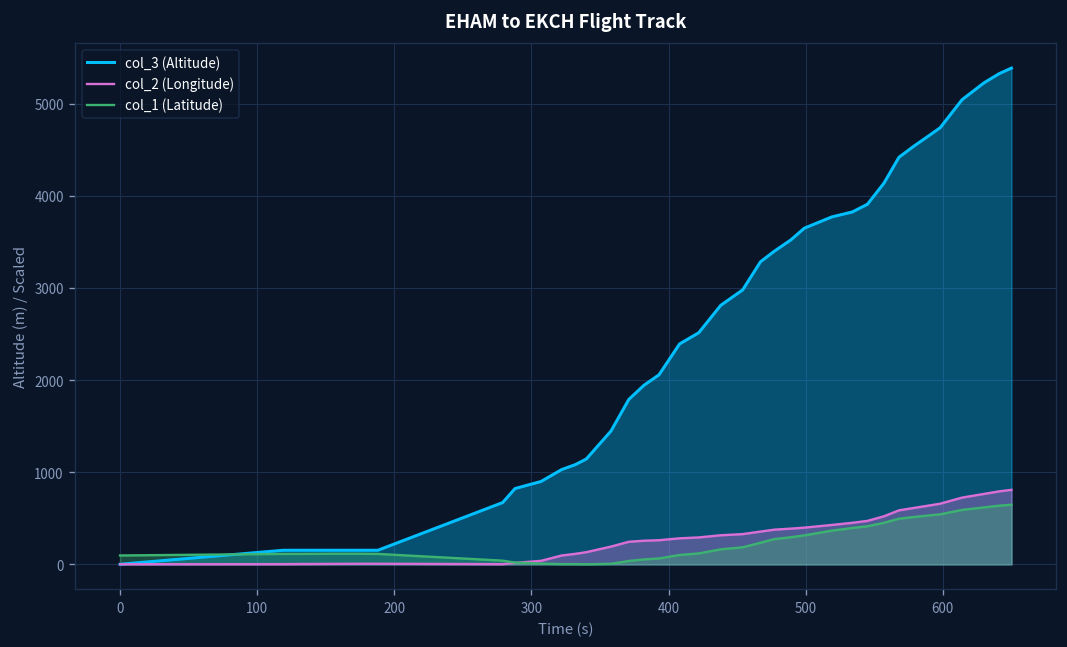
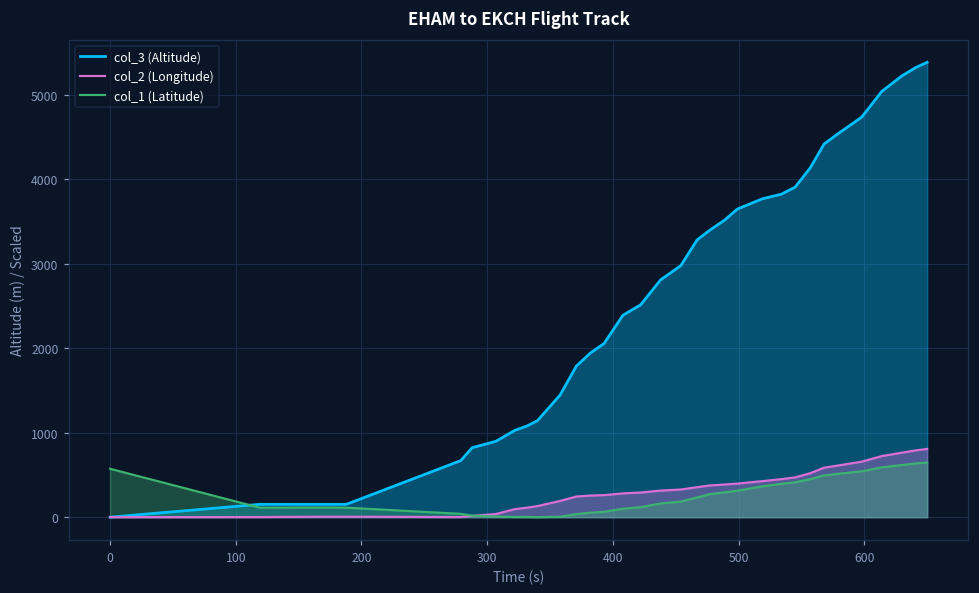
  {
    "col_1 (Latitude)": {
-     "0": 100
+     "0": 600
    }
  }
